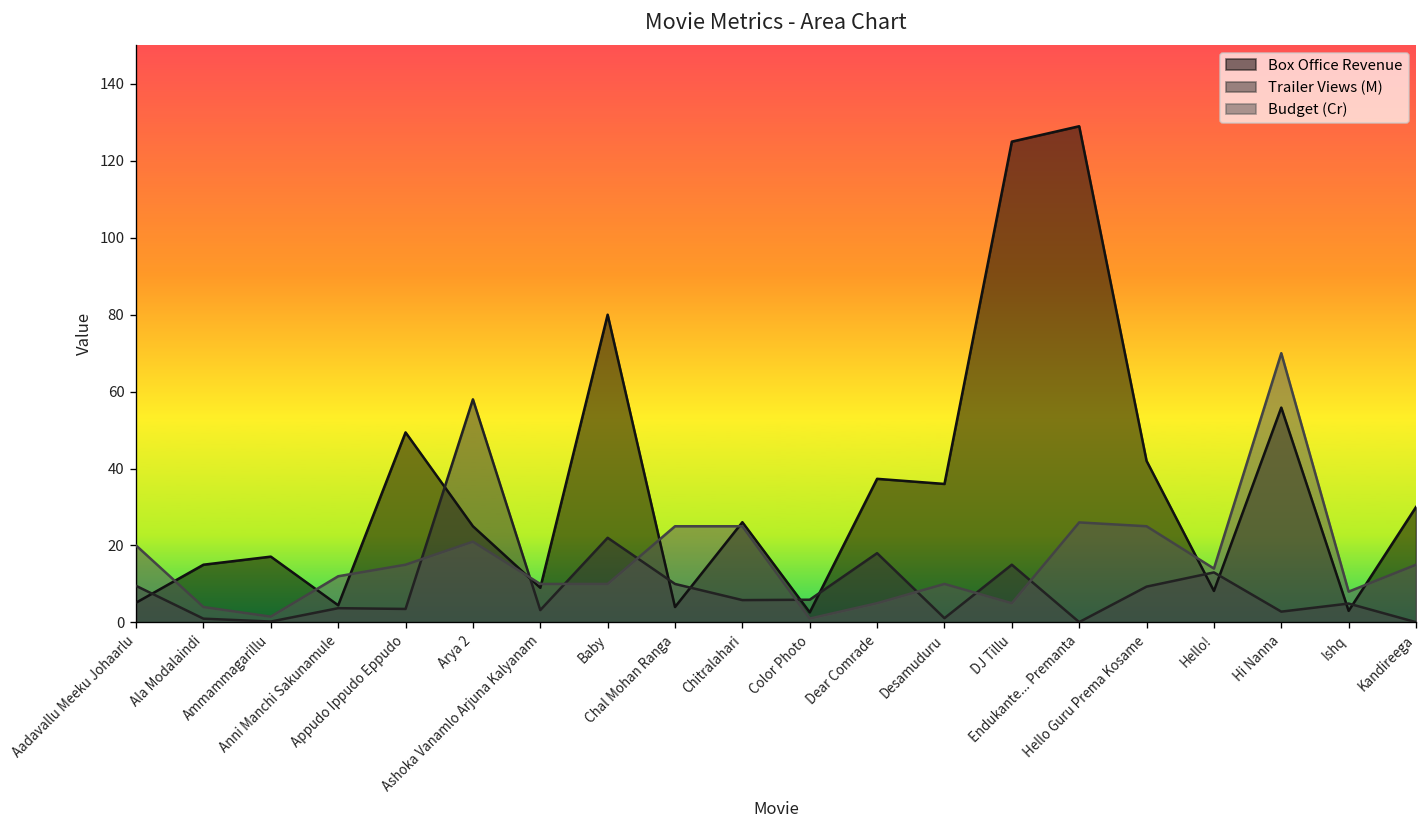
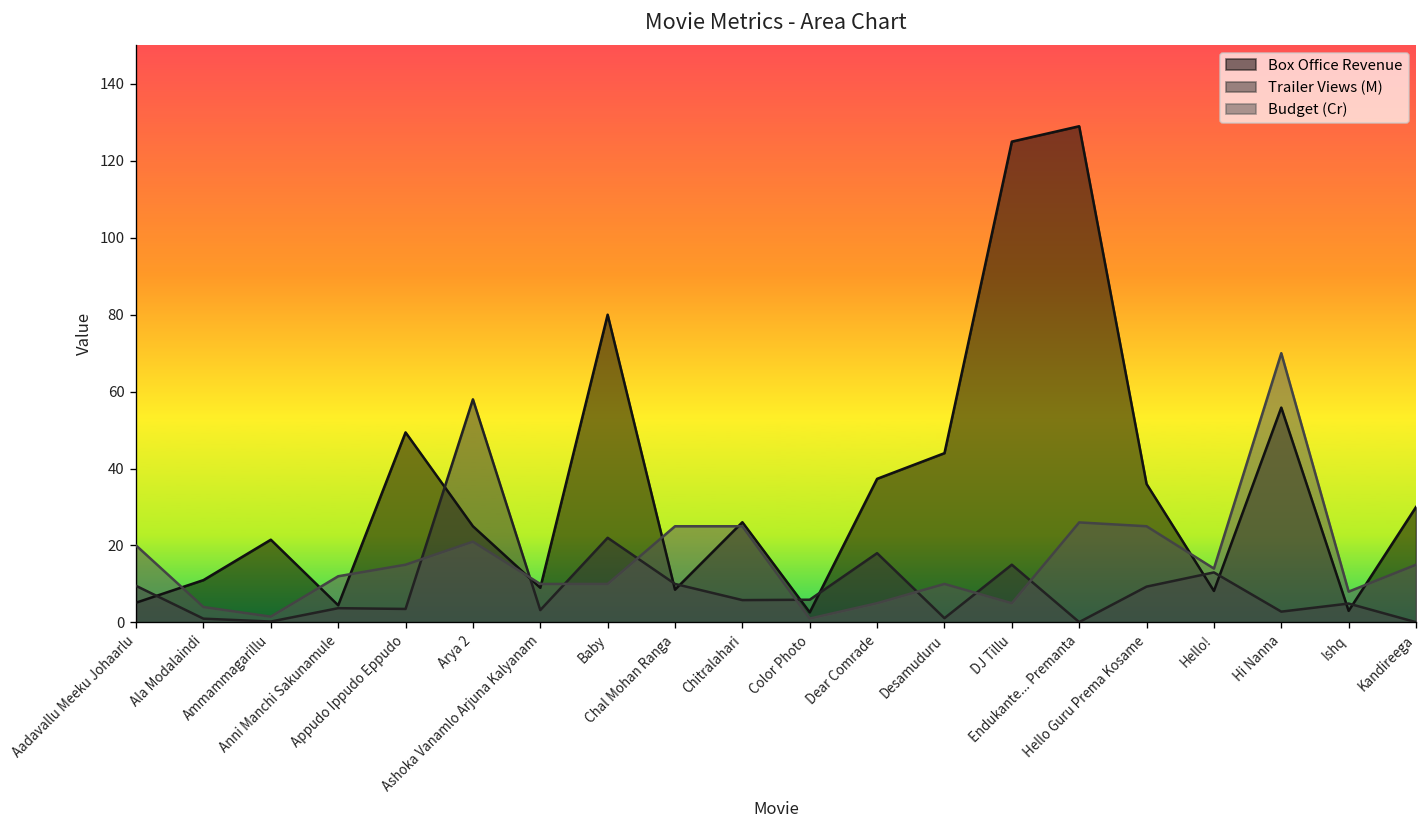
  {
    "Box Office Revenue": {
      "Aadavallu Meeku Johaarlu": 5,
-     "Ala Modalaindi": 15,
-     "Ammammagarillu": 17,
+     "Ala Modalaindi": 11,
+     "Ammammagarillu": 22,
      "Appudo Ippudo Eppudo": 49,
      "Arya 2": 25,
      "Ashoka Vanamlo Arjuna Kalyanam": 9,
      "Baby": 80,
-     "Chal Mohan Ranga": 4,
+     "Chal Mohan Ranga": 9,
      "Chitralahari": 26,
      "Color Photo": 3,
      "Dear Comrade": 37,
-     "Desamuduru": 36,
+     "Desamuduru": 44,
      "DJ Tillu": 125,
      "Endukante... Premanta": 129,
-     "Hello Guru Prema Kosame": 42,
+     "Hello Guru Prema Kosame": 36,
      "Hello!": 8,
      "Hi Nanna": 56,
      "Ishq": 3,
      "Kandireega": 30
    }
  }
